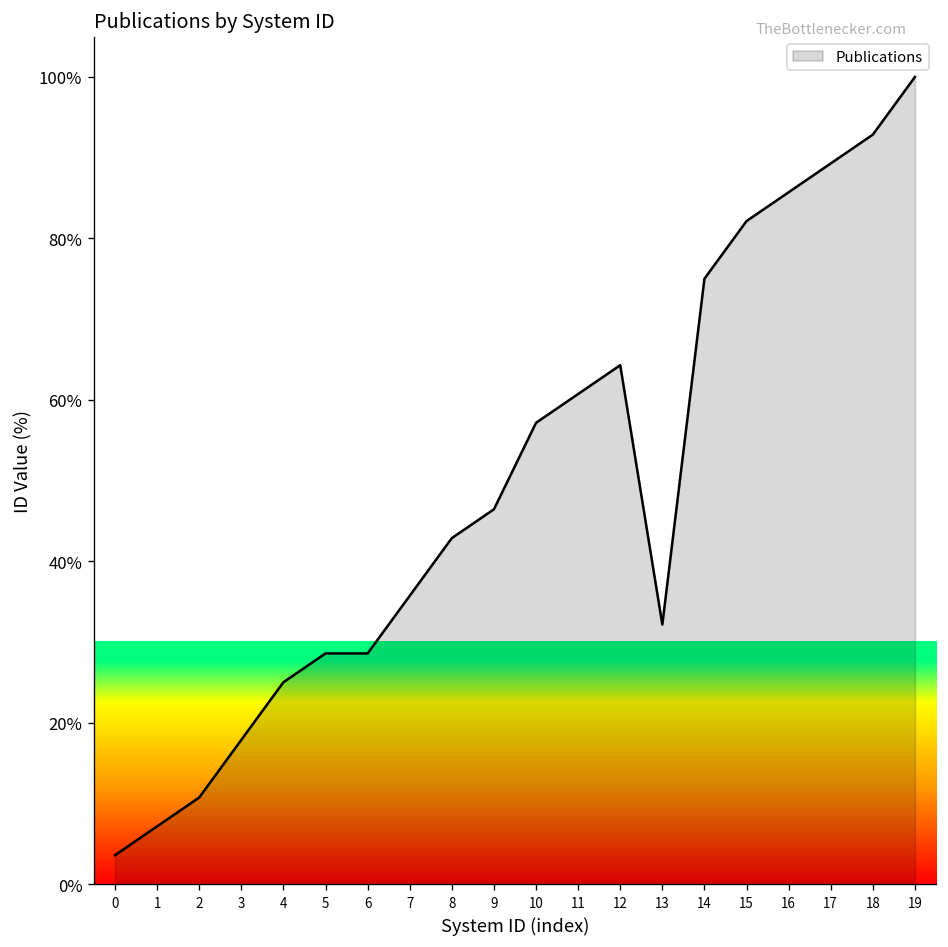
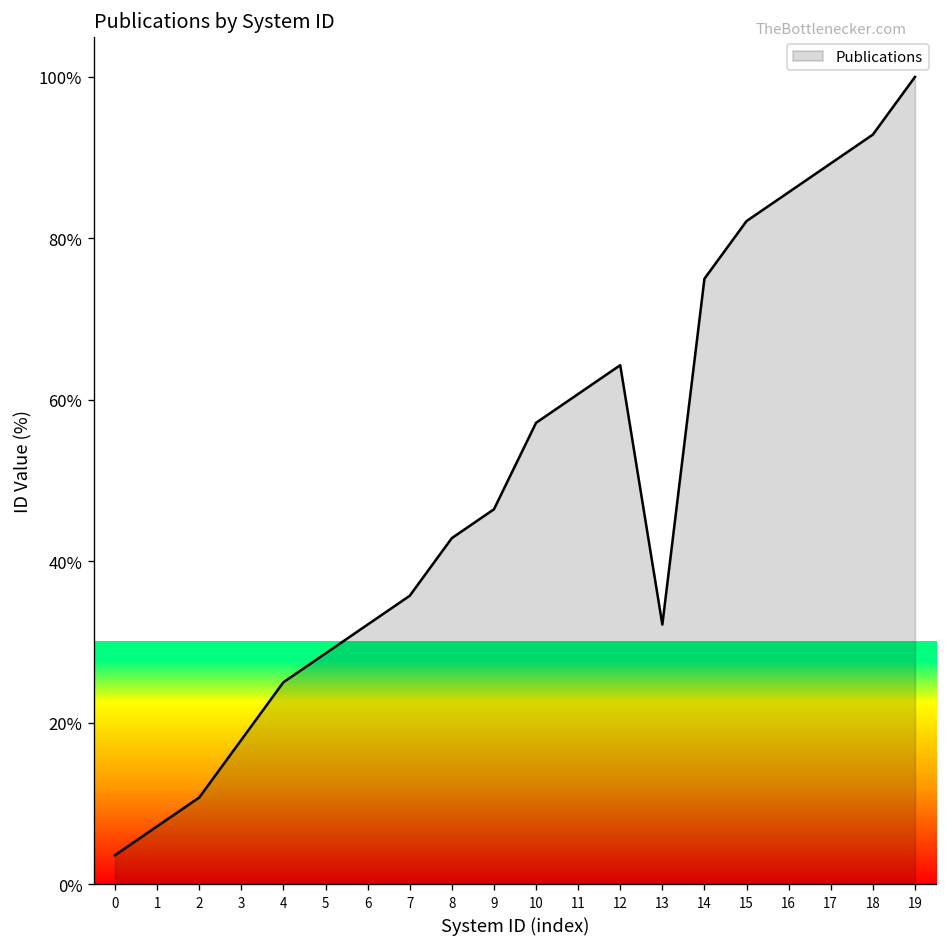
  {
    "0": "4%",
    "1": "7%",
    "2": "11%",
    "3": "18%",
    "4": "25%",
    "5": "29%",
-   "6": "29%",
+   "6": "32%",
    "7": "36%",
    "8": "43%",
    "9": "46%",
    "10": "57%",
    "11": "61%",
    "12": "64%",
    "13": "32%",
    "14": "75%",
    "15": "82%",
    "16": "86%",
    "17": "89%",
    "18": "93%",
    "19": "100%"
  }
